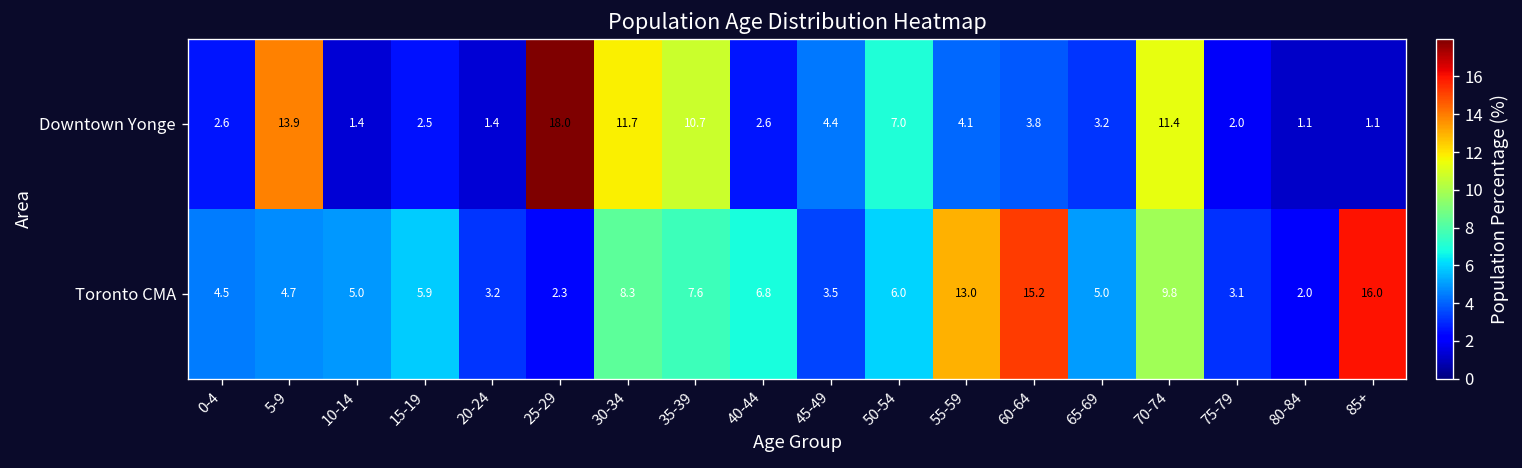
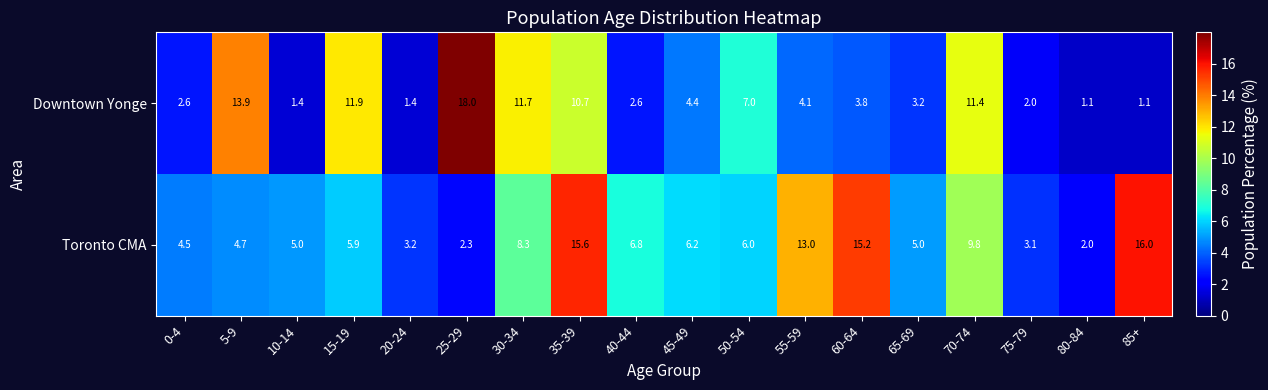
  {
    "Downtown Yonge": {
      "0-4": 2.6,
      "5-9": 13.9,
      "10-14": 1.4,
-     "15-19": 2.5,
+     "15-19": 11.9,
      "20-24": 1.4,
      "25-29": 18.0,
      "30-34": 11.7,
      "35-39": 10.7,
      "40-44": 2.6,
      "45-49": 4.4,
      "50-54": 7.0,
      "55-59": 4.1,
      "60-64": 3.8,
      "65-69": 3.2,
      "70-74": 11.4,
      "75-79": 2.0,
      "80-84": 1.1,
      "85+": 1.1
    },
    "Toronto CMA": {
      "0-4": 4.5,
      "5-9": 4.7,
      "10-14": 5.0,
      "15-19": 5.9,
      "20-24": 3.2,
      "25-29": 2.3,
      "30-34": 8.3,
-     "35-39": 7.6,
+     "35-39": 15.6,
      "40-44": 6.8,
-     "45-49": 3.5,
+     "45-49": 6.2,
      "50-54": 6.0,
      "55-59": 13.0,
      "60-64": 15.2,
      "65-69": 5.0,
      "70-74": 9.8,
      "75-79": 3.1,
      "80-84": 2.0,
      "85+": 16.0
    }
  }
